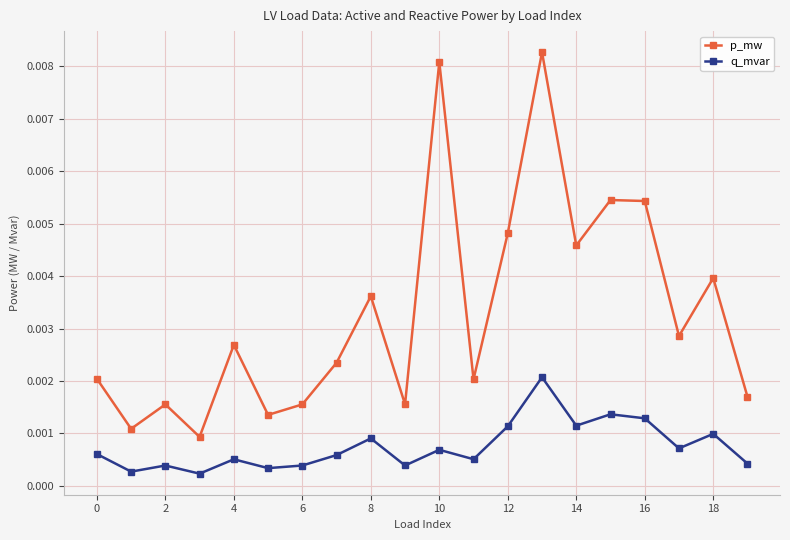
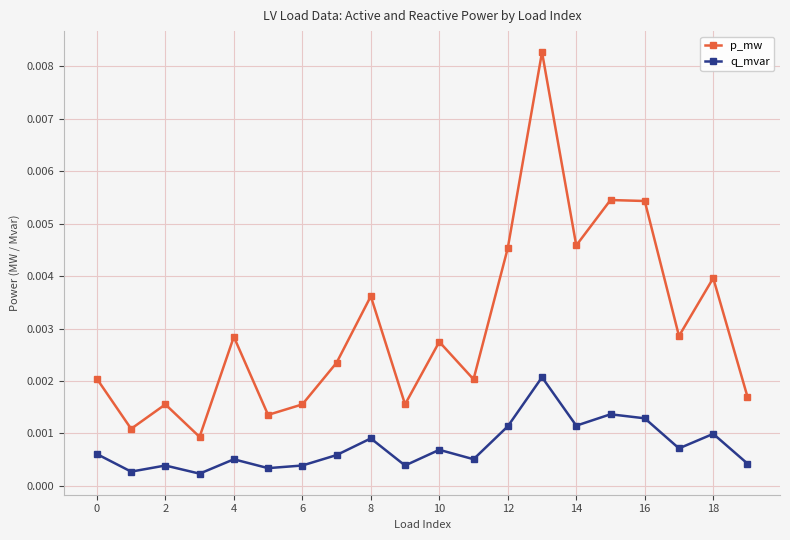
  {
    "p_mw": {
      "0": 0.0020,
      "2": 0.0016,
-     "4": 0.0027,
+     "4": 0.0028,
      "6": 0.0016,
      "8": 0.0036,
-     "10": 0.0081,
-     "12": 0.0048,
+     "10": 0.0027,
+     "12": 0.0045,
      "14": 0.0046,
      "16": 0.0054,
      "18": 0.0040
    },
    "q_mvar": {
      "0": 0.0006,
      "2": 0.0004,
      "4": 0.0005,
      "6": 0.0004,
      "8": 0.0009,
      "10": 0.0007,
      "12": 0.0011,
      "14": 0.0011,
      "16": 0.0013,
      "18": 0.0010
    }
  }
